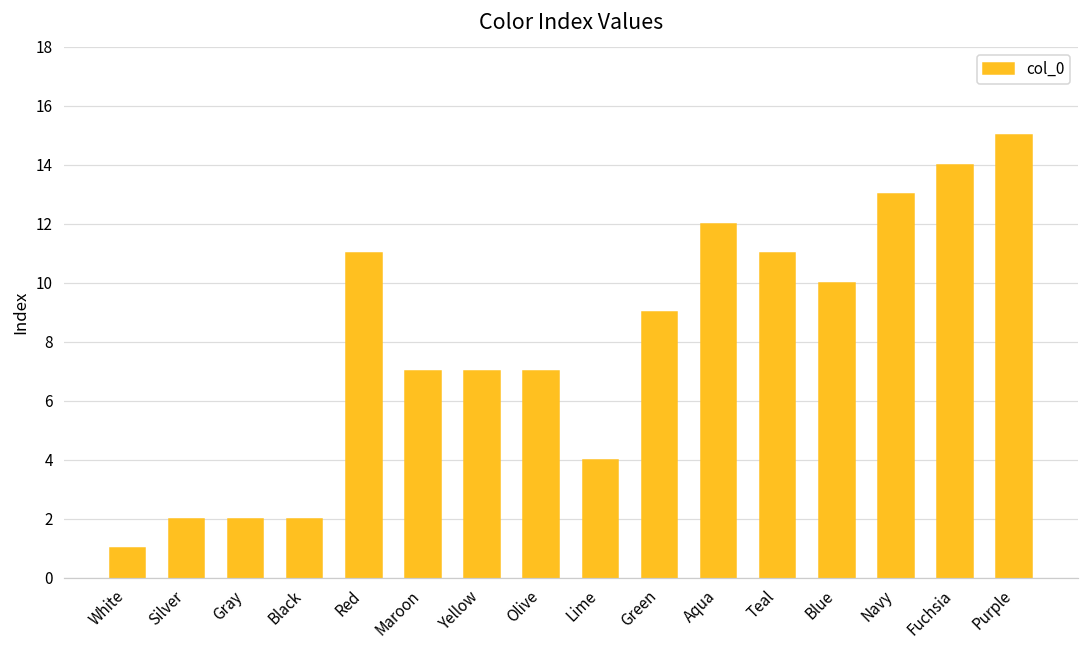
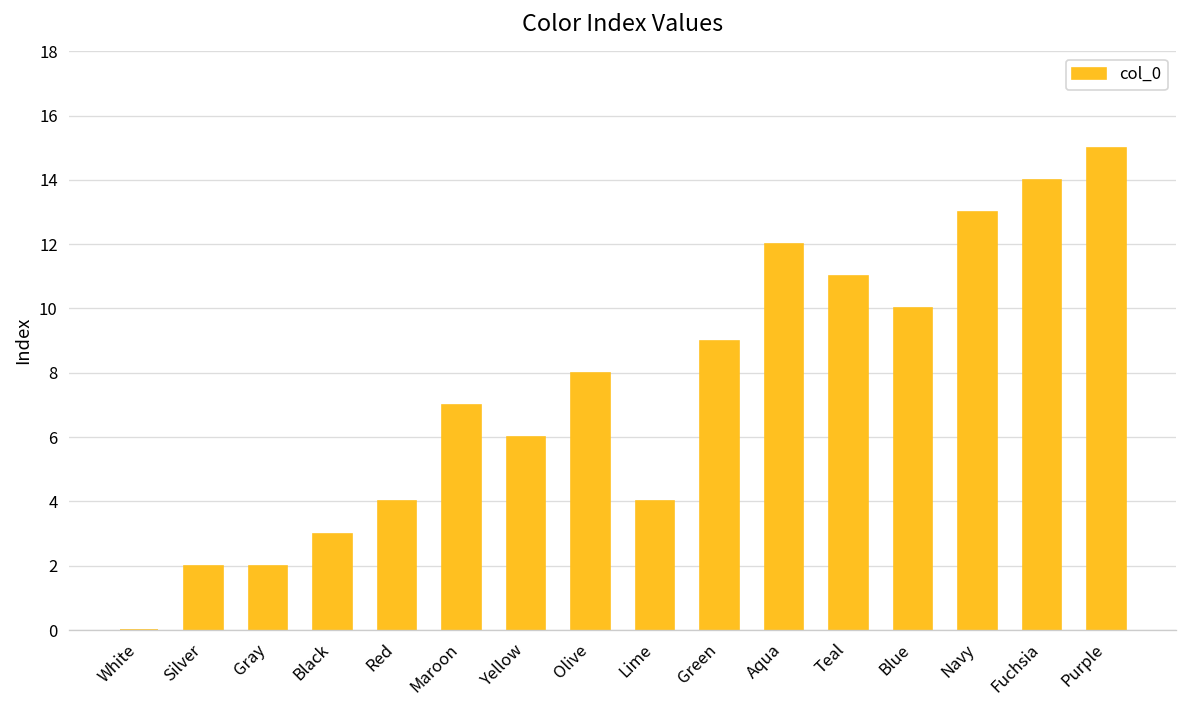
  {
-   "White": 1,
+   "White": 0,
    "Silver": 2,
    "Gray": 2,
-   "Black": 2,
-   "Red": 11,
+   "Black": 3,
+   "Red": 4,
    "Maroon": 7,
-   "Yellow": 7,
-   "Olive": 7,
+   "Yellow": 6,
+   "Olive": 8,
    "Lime": 4,
    "Green": 9,
    "Aqua": 12,
    "Teal": 11,
    "Blue": 10,
    "Navy": 13,
    "Fuchsia": 14,
    "Purple": 15
  }
